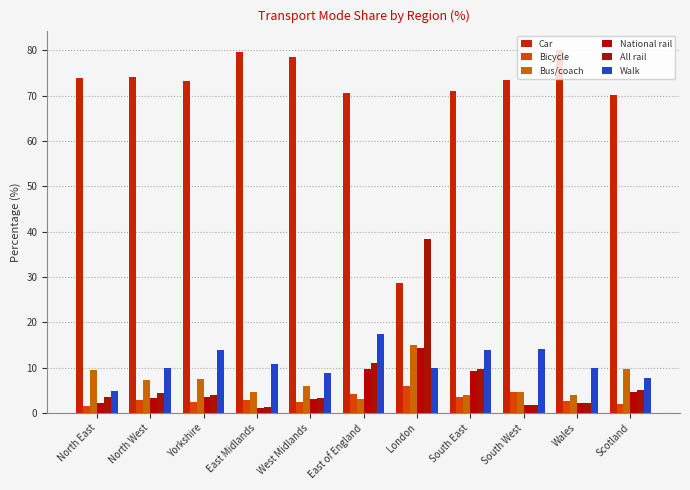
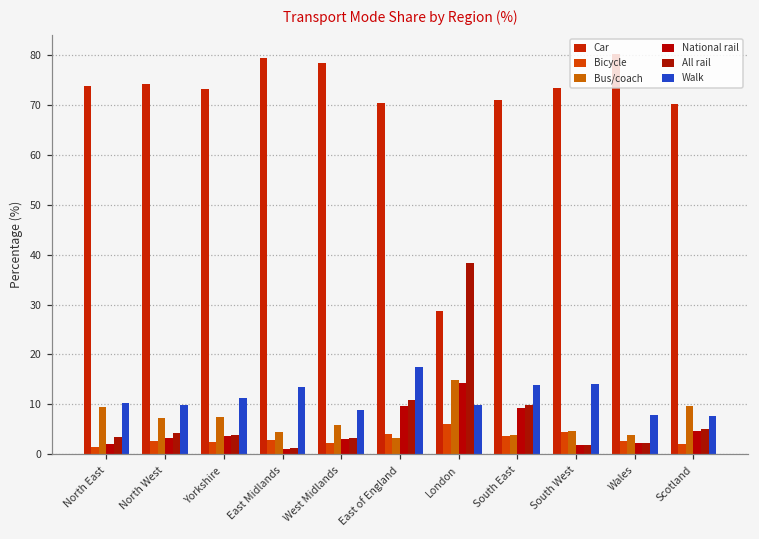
  {
    "Walk": {
-     "North East": 5,
+     "North East": 10,
      "North West": 10,
-     "Yorkshire": 14,
-     "East Midlands": 11,
+     "Yorkshire": 11,
+     "East Midlands": 13,
      "West Midlands": 9,
      "East of England": 17,
      "London": 10,
      "South East": 14,
      "South West": 14,
-     "Wales": 10,
+     "Wales": 8,
      "Scotland": 8
    }
  }
